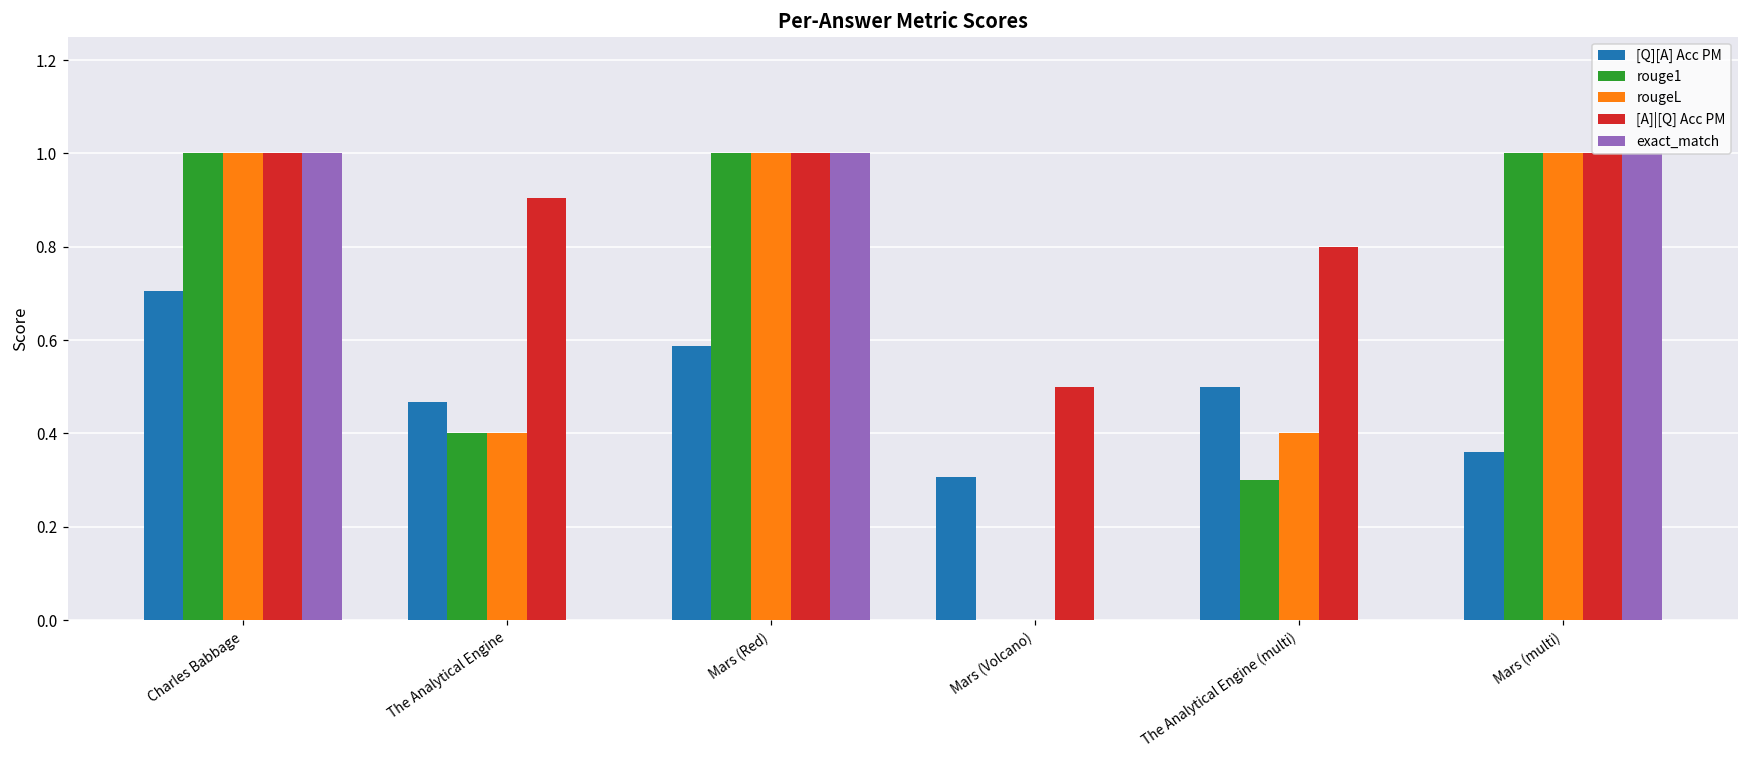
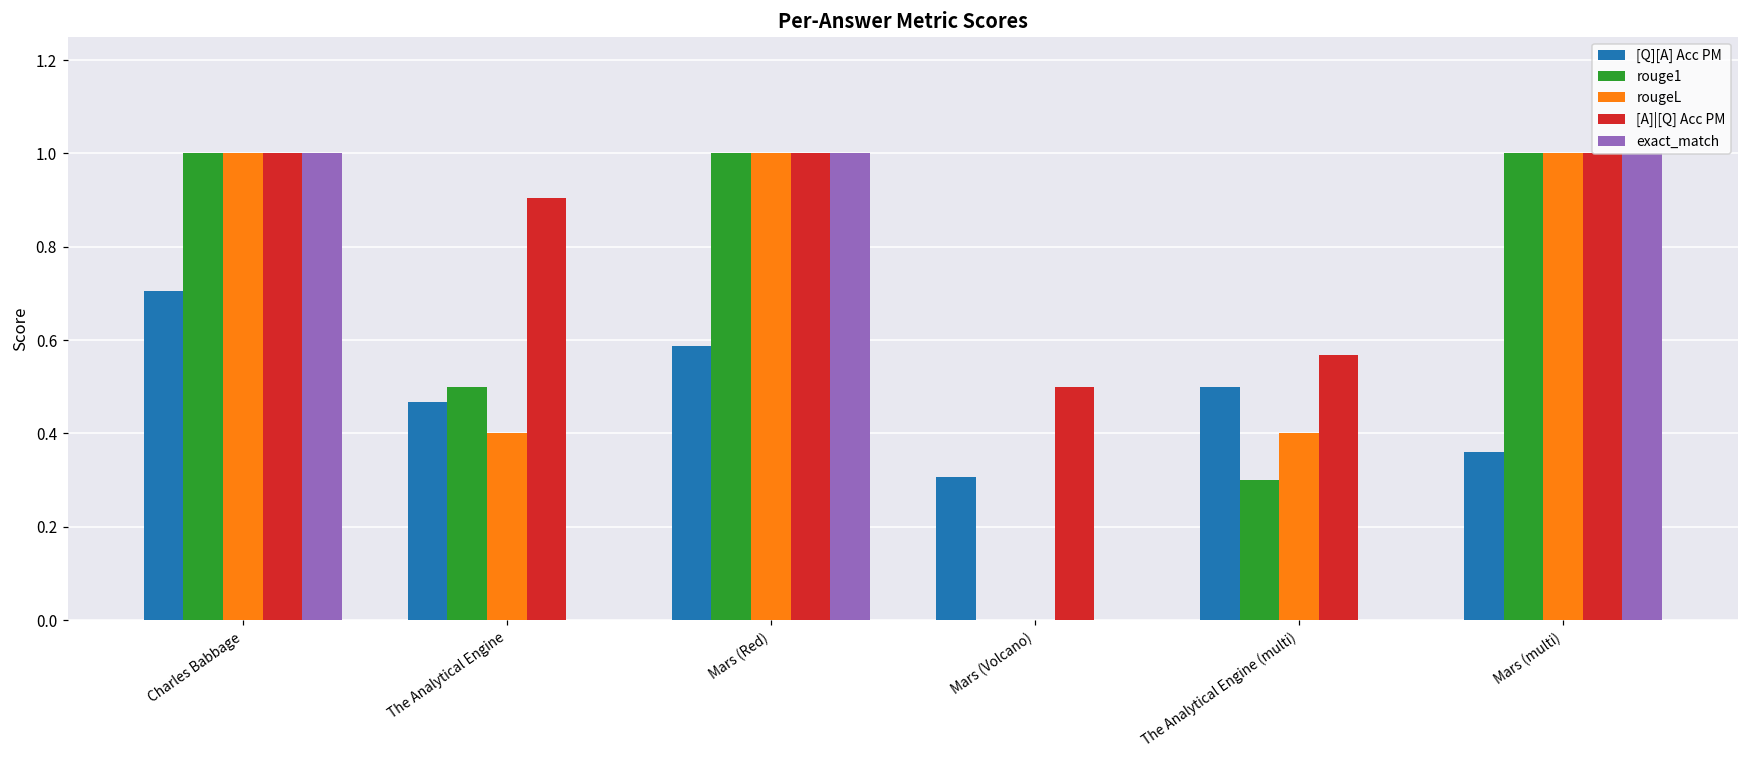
  {
    "[Q][A] Acc PM": {
      "Charles Babbage": 0.70,
      "The Analytical Engine": 0.47,
      "Mars (Red)": 0.59,
      "Mars (Volcano)": 0.31,
      "The Analytical Engine (multi)": 0.50,
      "Mars (multi)": 0.36
    },
    "rouge1": {
      "Charles Babbage": 1.0,
-     "The Analytical Engine": 0.4,
+     "The Analytical Engine": 0.5,
      "Mars (Red)": 1.0,
      "Mars (Volcano)": 0.0,
      "The Analytical Engine (multi)": 0.3,
      "Mars (multi)": 1.0
    },
    "rougeL": {
      "Charles Babbage": 1.00,
      "The Analytical Engine": 0.40,
      "Mars (Red)": 1.00,
      "Mars (Volcano)": 0.00,
      "The Analytical Engine (multi)": 0.40,
      "Mars (multi)": 1.00
    },
    "[A]|[Q] Acc PM": {
      "Charles Babbage": 1.00,
      "The Analytical Engine": 0.90,
      "Mars (Red)": 1.00,
      "Mars (Volcano)": 0.50,
-     "The Analytical Engine (multi)": 0.80
+     "The Analytical Engine (multi)": 0.57
    },
    "exact_match": {
      "Charles Babbage": 1.00,
      "The Analytical Engine": 0.00,
      "Mars (Red)": 1.00,
      "Mars (Volcano)": 0.00,
      "The Analytical Engine (multi)": 0.00
    }
  }
